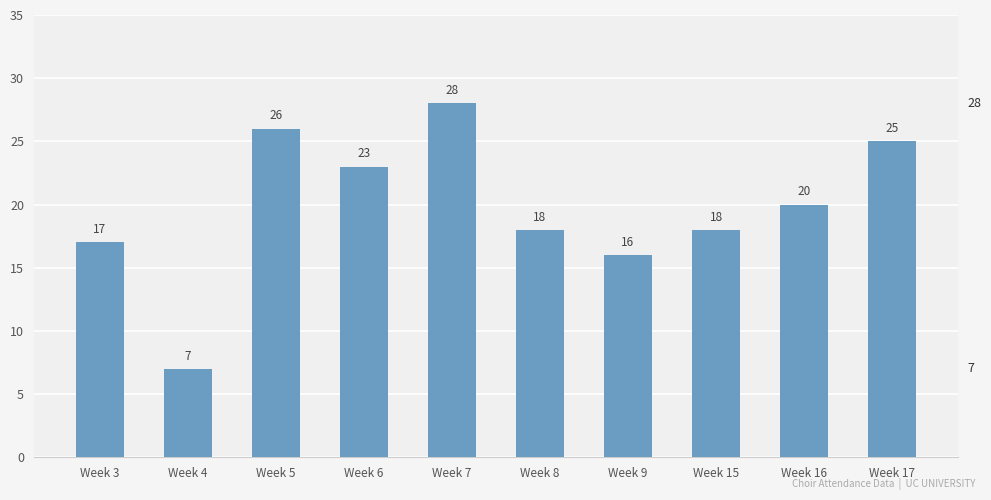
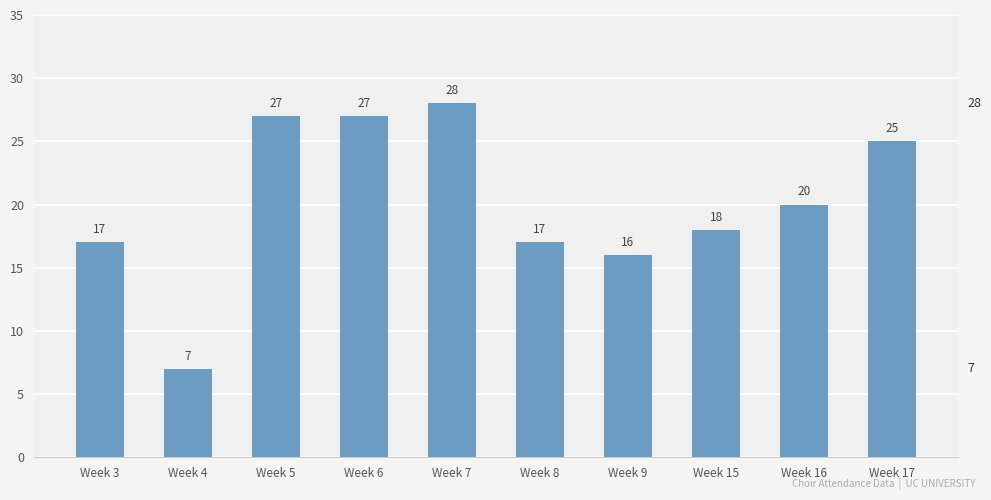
  {
    "Week 3": 17,
    "Week 4": 7,
-   "Week 5": 26,
-   "Week 6": 23,
+   "Week 5": 27,
+   "Week 6": 27,
    "Week 7": 28,
-   "Week 8": 18,
+   "Week 8": 17,
    "Week 9": 16,
    "Week 15": 18,
    "Week 16": 20,
    "Week 17": 25
  }
